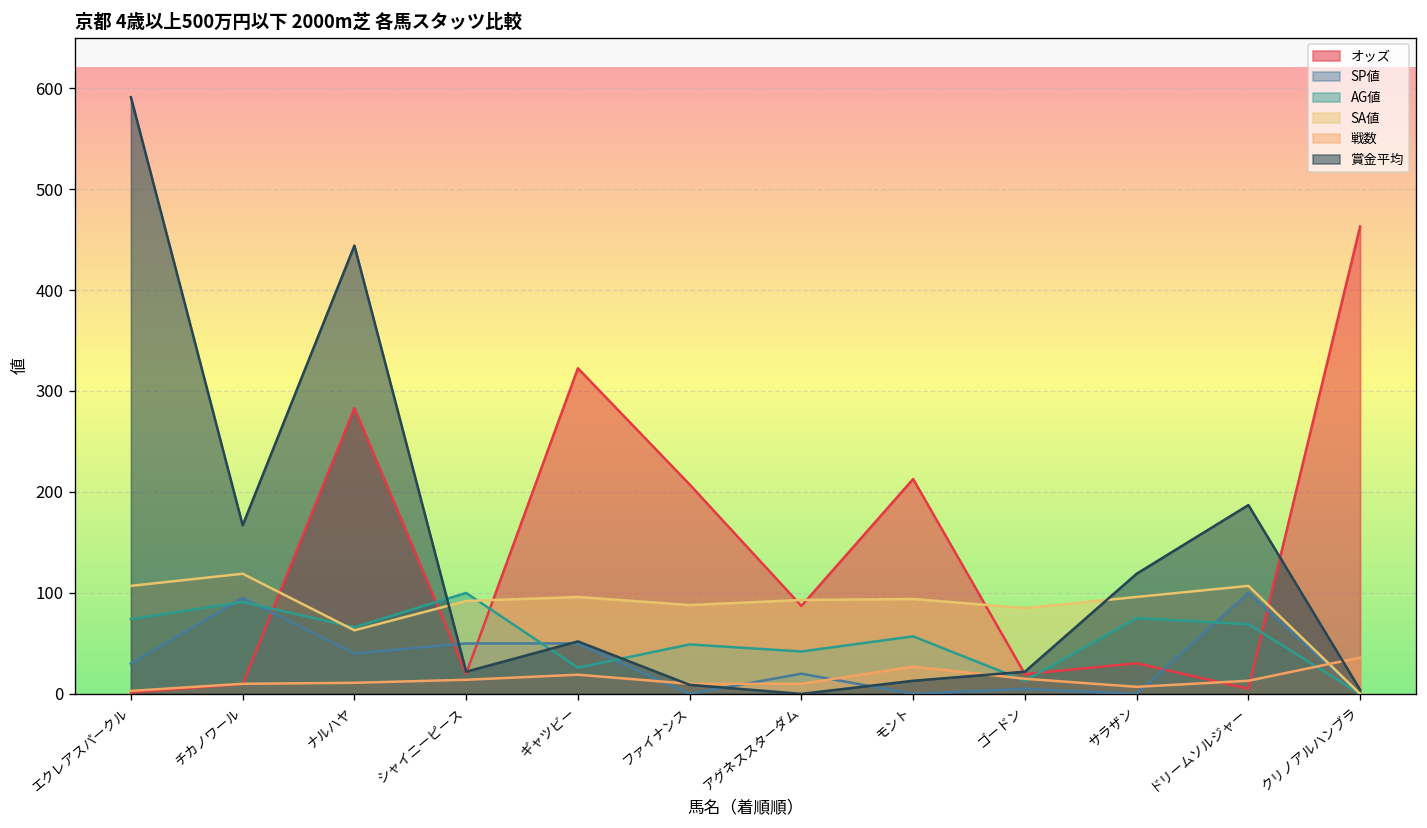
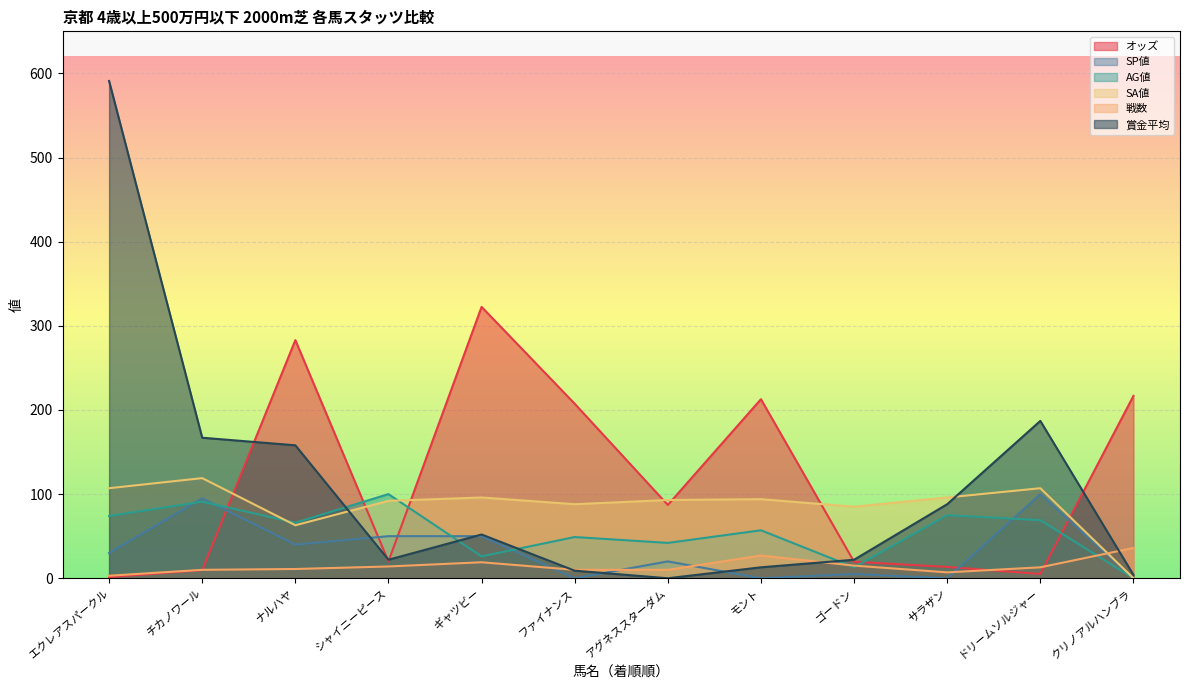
  {
    "オッズ": {
      "ナルハヤ": 280,
      "ギャツビー": 320,
      "ファイナンス": 210,
      "アグネススターダム": 90,
      "モント": 210,
-     "サラザン": 30,
+     "サラザン": 10,
      "ドリームソルジャー": 10,
-     "クリノアルハンブラ": 460
+     "クリノアルハンブラ": 220
    },
    "賞金平均": {
      "エクレアスパークル": 590,
      "チカノワール": 170,
-     "ナルハヤ": 440,
+     "ナルハヤ": 160,
      "アグネススターダム": 0,
      "モント": 10,
-     "サラザン": 120,
+     "サラザン": 90,
      "ドリームソルジャー": 190,
      "クリノアルハンブラ": 0
    }
  }
